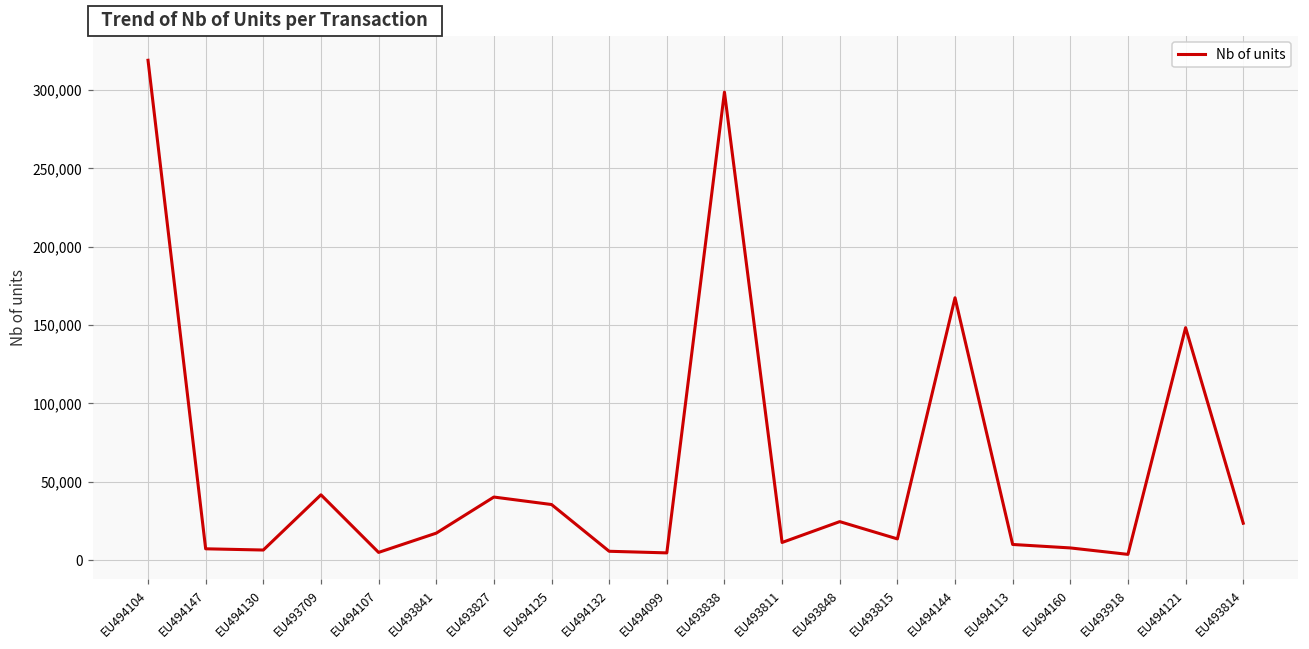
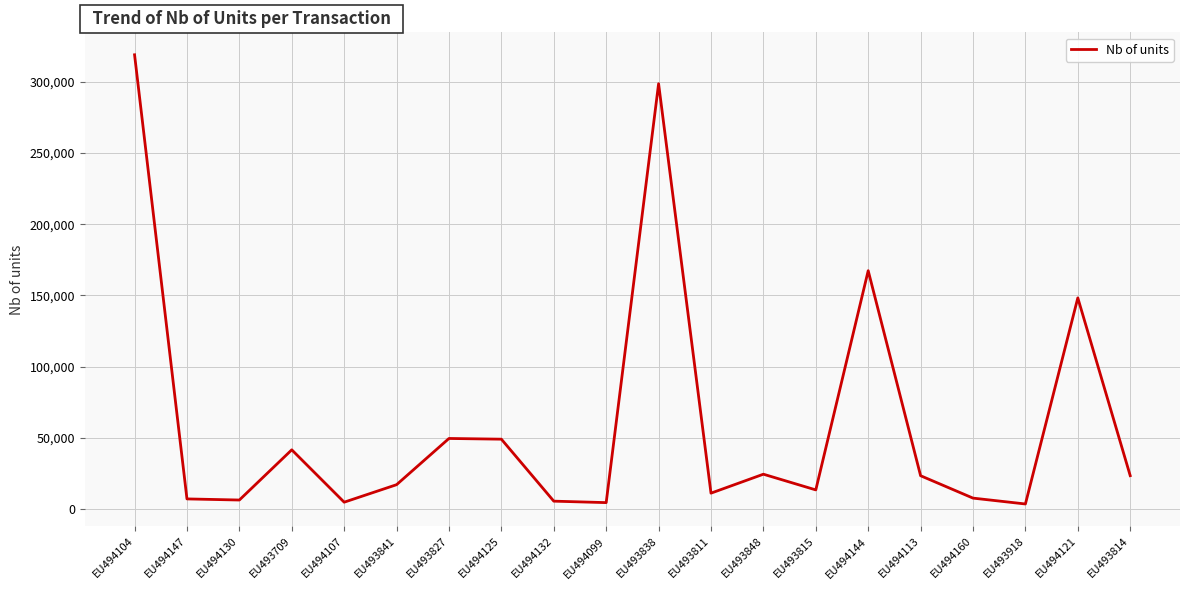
  {
    "EU494104": "319,000",
    "EU494147": "7,000",
    "EU494130": "6,000",
    "EU493709": "42,000",
    "EU494107": "5,000",
    "EU493841": "17,000",
-   "EU493827": "40,000",
-   "EU494125": "35,000",
+   "EU493827": "50,000",
+   "EU494125": "49,000",
    "EU494132": "6,000",
    "EU494099": "5,000",
    "EU493838": "299,000",
    "EU493811": "11,000",
    "EU493848": "25,000",
    "EU493815": "14,000",
    "EU494144": "167,000",
-   "EU494113": "10,000",
+   "EU494113": "23,000",
    "EU494160": "8,000",
    "EU493918": "4,000",
    "EU494121": "148,000",
    "EU493814": "24,000"
  }
